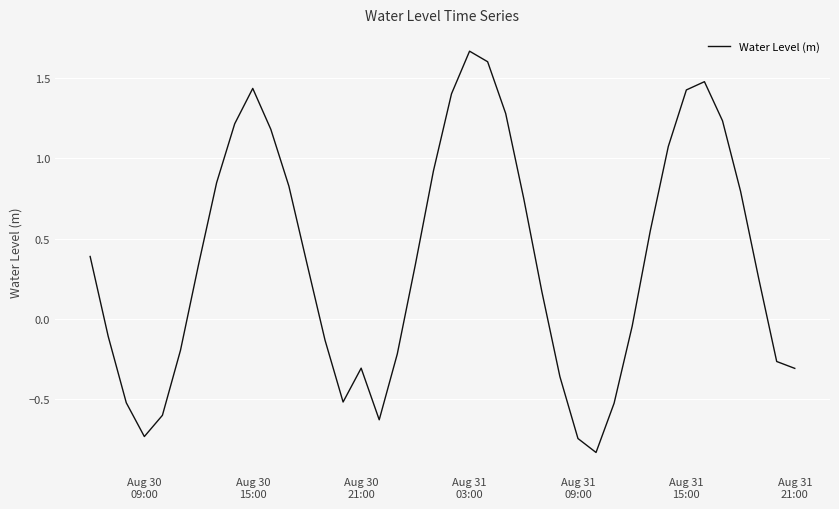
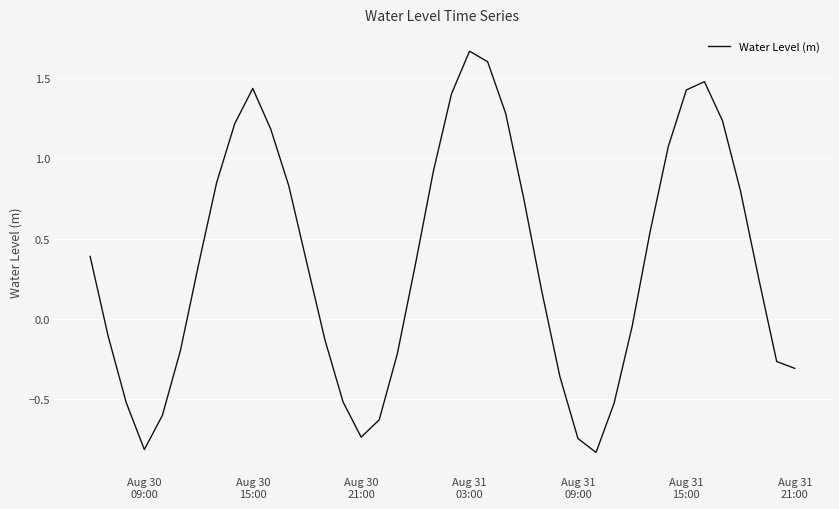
  {
-   "Aug 30 09:00": -0.73,
+   "Aug 30 09:00": -0.82,
    "Aug 30 15:00": 1.44,
-   "Aug 30 21:00": -0.31,
+   "Aug 30 21:00": -0.74,
    "Aug 31 03:00": 1.67,
    "Aug 31 09:00": -0.75,
    "Aug 31 15:00": 1.43,
    "Aug 31 21:00": -0.31
  }
